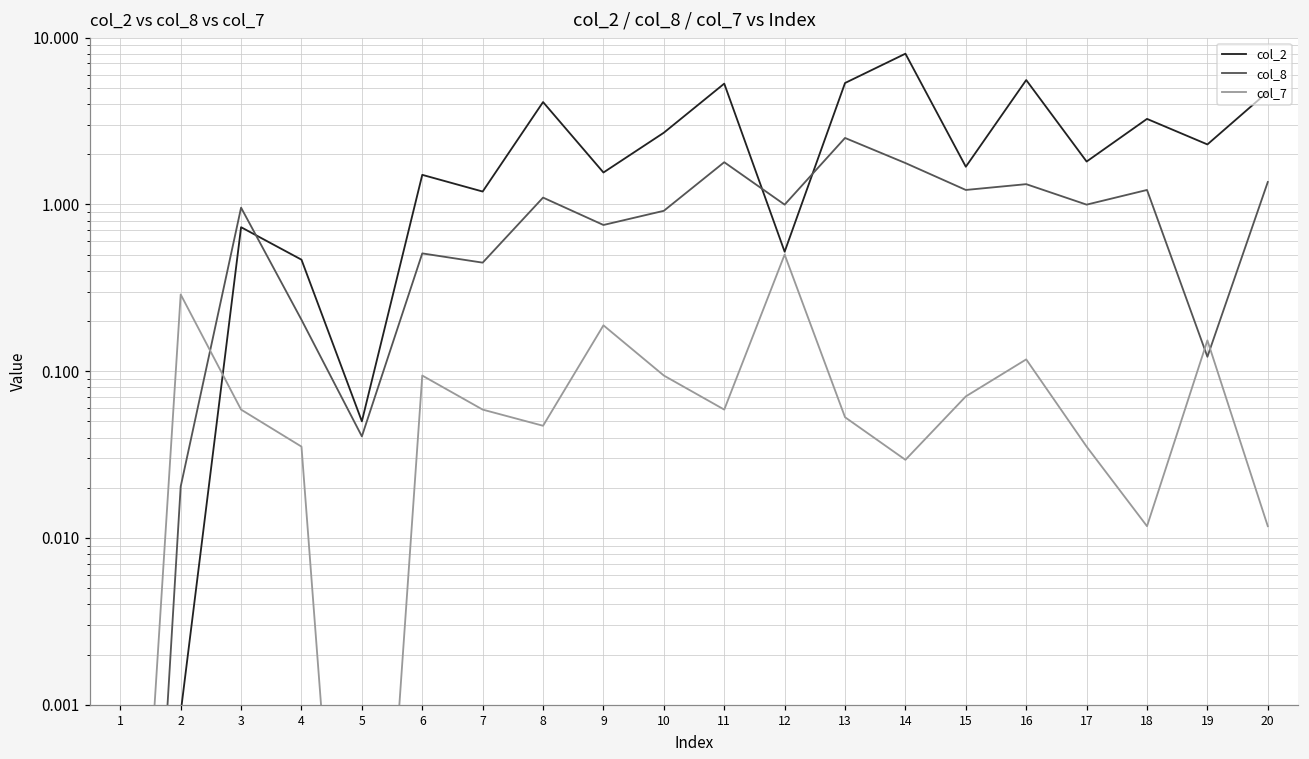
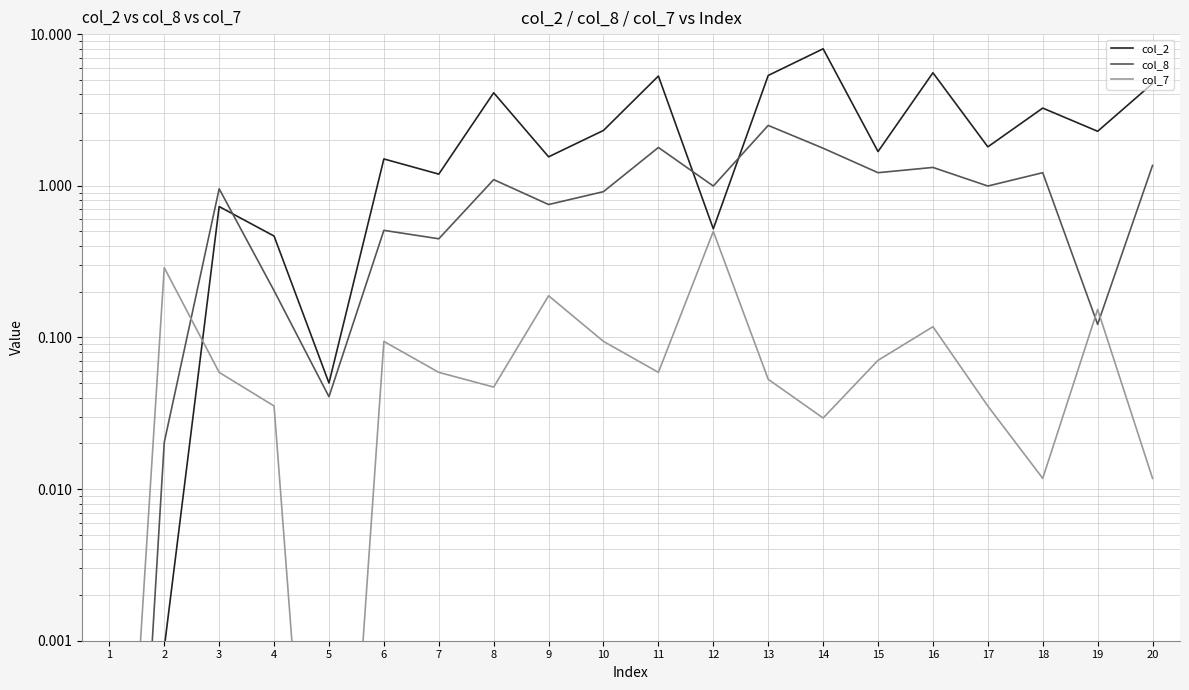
  {
    "col_2": {
      "3": 0.7,
      "4": 0.47,
      "5": 0.050,
      "6": 1.5,
      "7": 1.2,
      "8": 4.1,
      "9": 1.6,
-     "10": 2.7,
+     "10": 2.3,
      "11": 5.3,
      "12": 0.52,
      "13": 5.3,
      "14": 8,
      "15": 1.7,
      "16": 5.6,
      "17": 1.8,
      "18": 3.3,
      "19": 2.3
    },
    "col_8": {
      "2": 0.020,
      "3": 1.0,
      "4": 0.2,
      "5": 0.041,
      "6": 0.5,
      "7": 0.45,
      "8": 1.1,
      "9": 0.8,
      "10": 0.9,
      "11": 1.8,
      "12": 1.0,
      "13": 2.5,
      "14": 1.8,
      "15": 1.2,
      "16": 1.3,
      "17": 1.0,
      "18": 1.2,
      "19": 0.12,
      "20": 1.4
    },
    "col_7": {
      "2": 0.29,
      "3": 0.059,
      "4": 0.035,
      "6": 0.09,
      "7": 0.059,
      "8": 0.047,
      "9": 0.19,
      "10": 0.09,
      "11": 0.059,
      "12": 0.5,
      "13": 0.053,
      "14": 0.029,
      "15": 0.07,
      "16": 0.12,
      "17": 0.035,
      "18": 0.012,
      "19": 0.15,
      "20": 0.012
    }
  }
